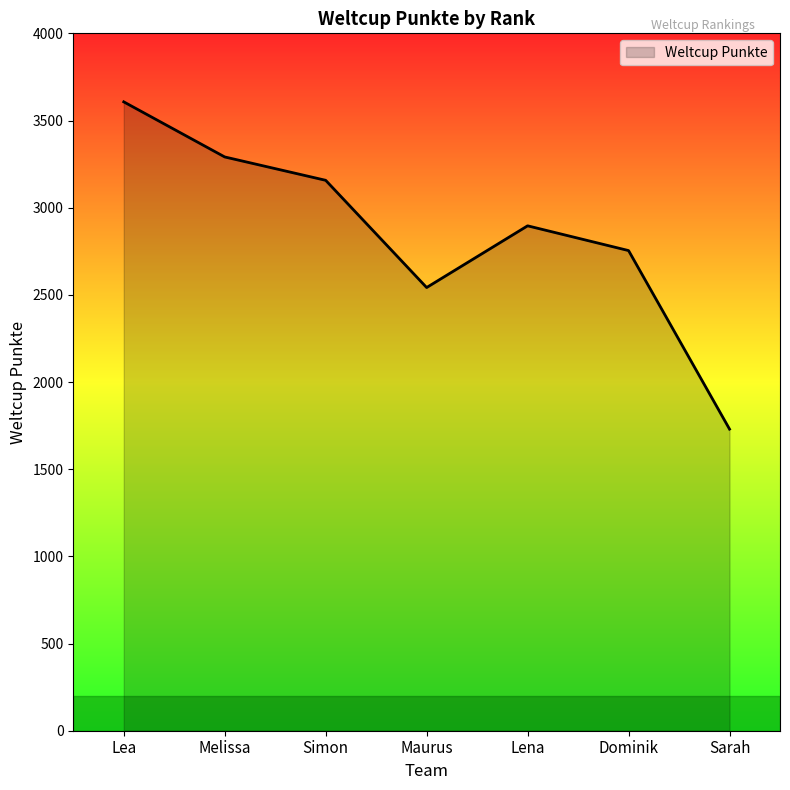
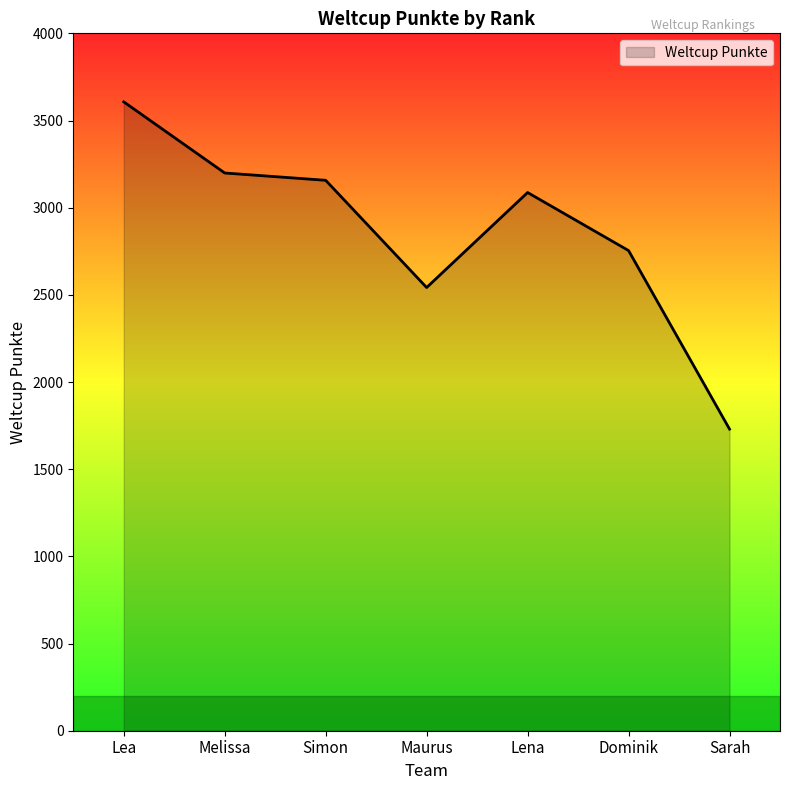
  {
    "Lea": 3610,
-   "Melissa": 3290,
+   "Melissa": 3200,
    "Simon": 3160,
    "Maurus": 2540,
-   "Lena": 2900,
+   "Lena": 3090,
    "Dominik": 2750,
    "Sarah": 1730
  }
